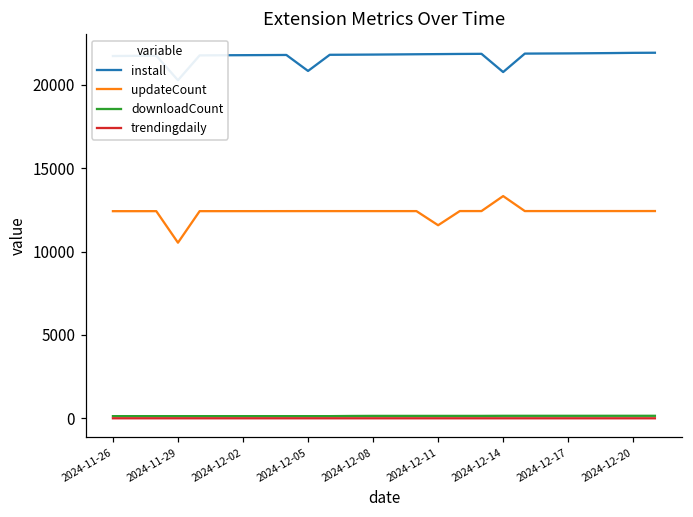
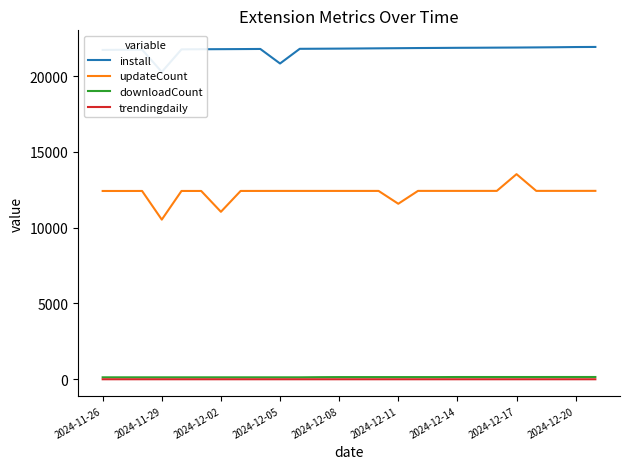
  {
    "install": {
      "2024-12-02": 21800,
      "2024-12-05": 20800,
      "2024-12-08": 21800,
      "2024-12-11": 21800,
-     "2024-12-14": 20800,
+     "2024-12-14": 21900,
      "2024-12-17": 21900,
      "2024-12-20": 21900
    },
    "updateCount": {
      "2024-11-26": 12400,
      "2024-11-29": 10500,
-     "2024-12-02": 12400,
+     "2024-12-02": 11000,
      "2024-12-05": 12400,
      "2024-12-08": 12400,
      "2024-12-11": 11600,
-     "2024-12-14": 13300,
-     "2024-12-17": 12400,
+     "2024-12-14": 12400,
+     "2024-12-17": 13500,
      "2024-12-20": 12400
    }
  }
